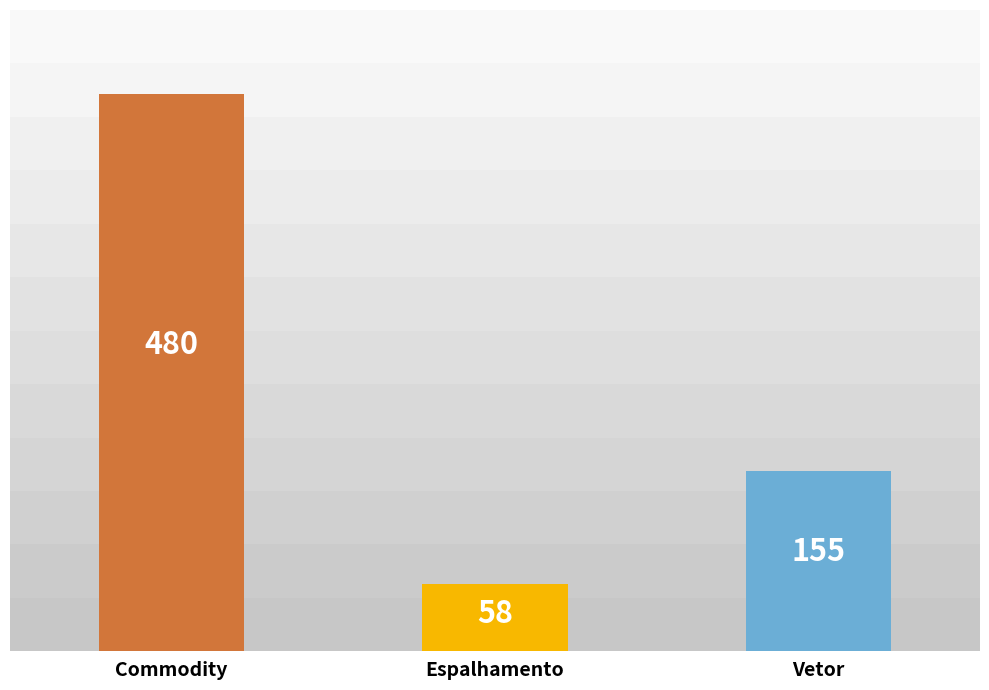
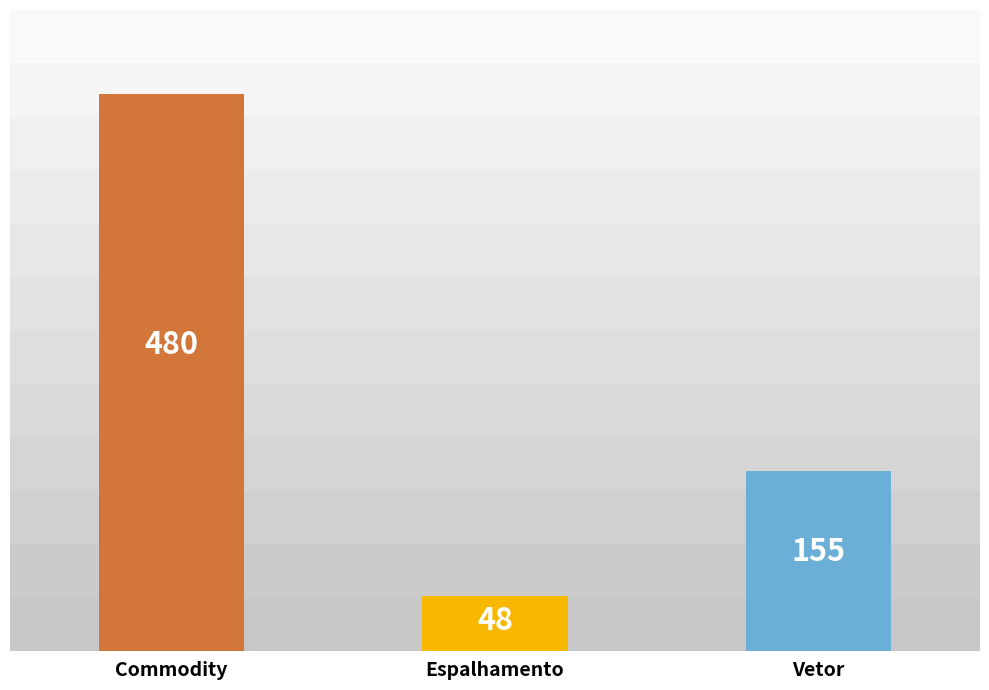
  {
    "Commodity": 480,
-   "Espalhamento": 58,
+   "Espalhamento": 48,
    "Vetor": 155
  }
